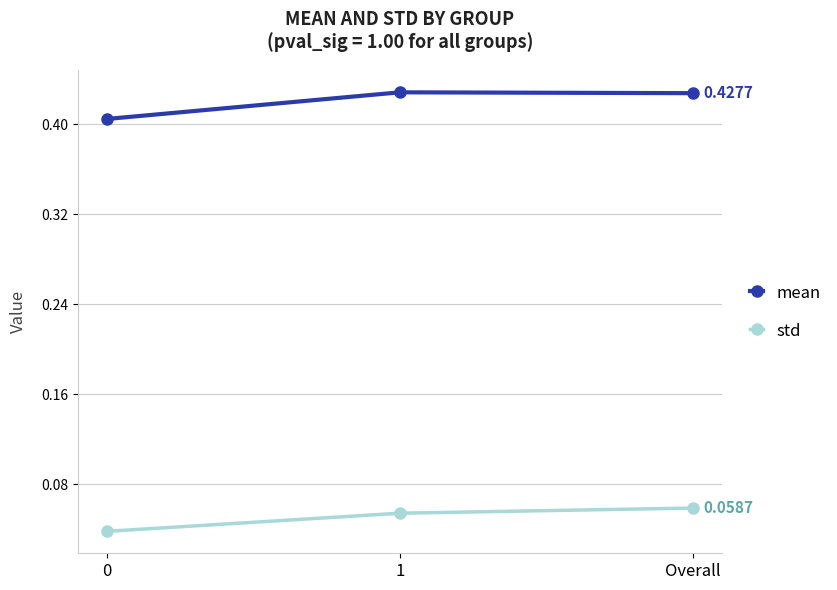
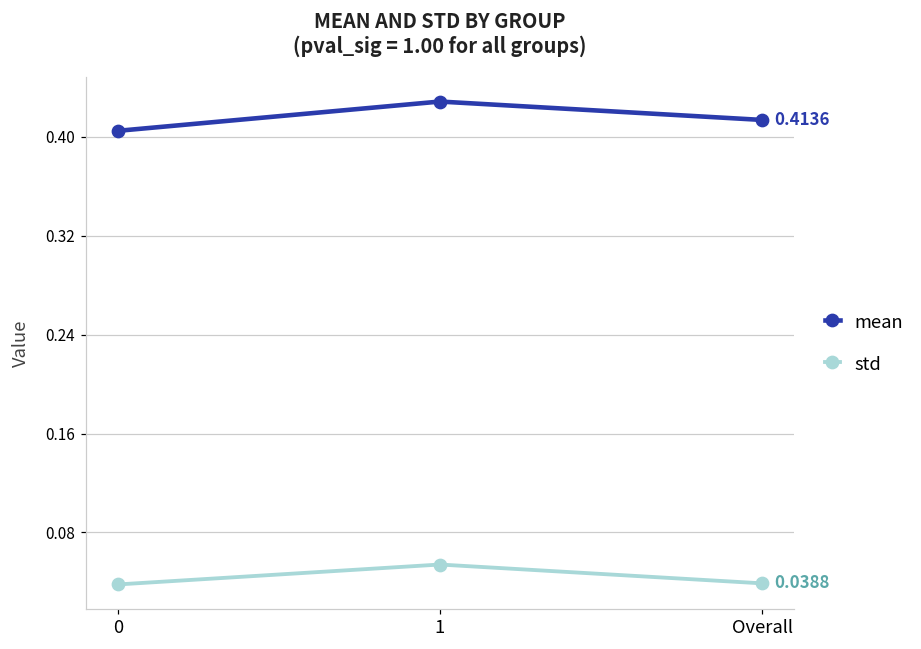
  {
    "mean": {
-     "Overall": 0.4277
+     "Overall": 0.4136
    },
    "std": {
-     "Overall": 0.0587
+     "Overall": 0.0388
    }
  }
